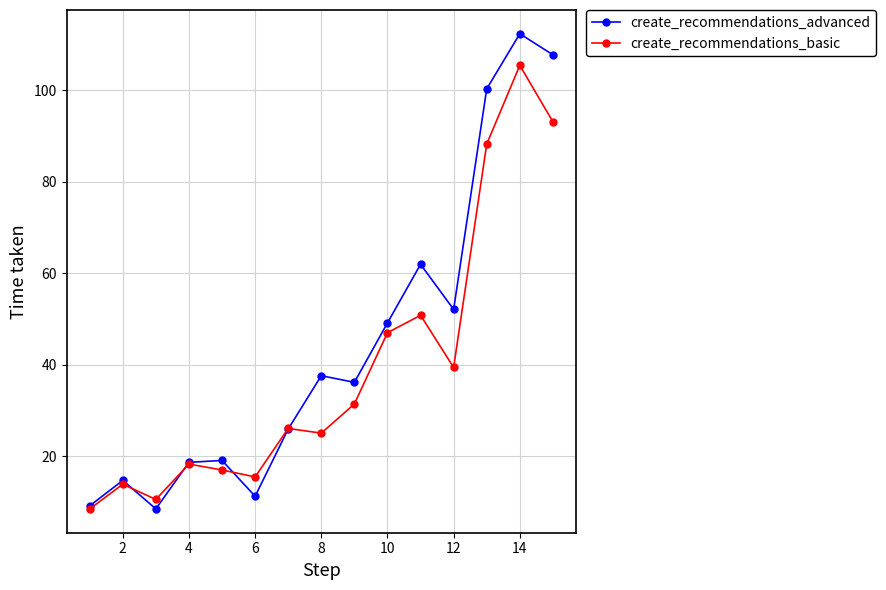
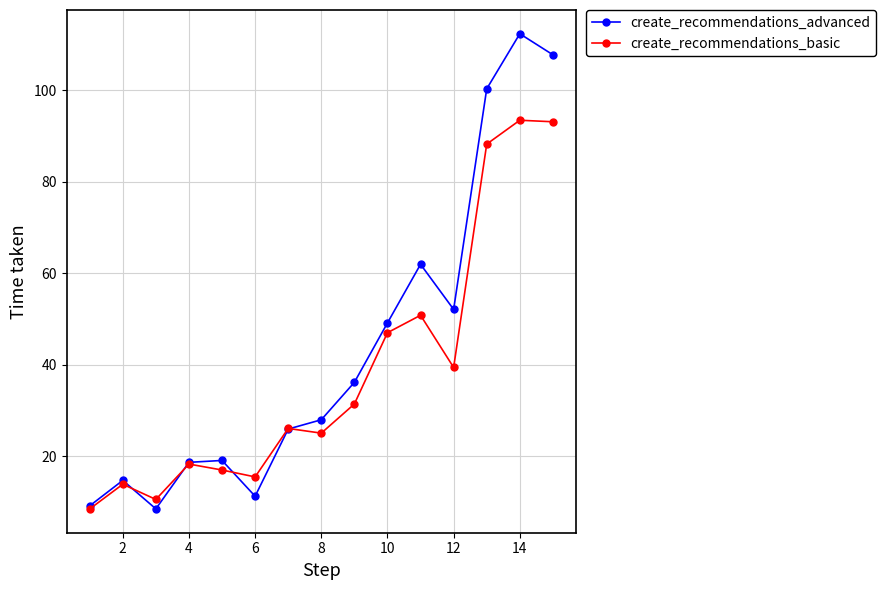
  {
    "create_recommendations_advanced": {
      "2": 15,
      "6": 11,
-     "8": 38,
+     "8": 28,
      "10": 49,
      "12": 52,
      "14": 112
    },
    "create_recommendations_basic": {
      "2": 14,
      "6": 15,
      "8": 25,
      "10": 47,
      "12": 39,
-     "14": 105
+     "14": 93
    }
  }
